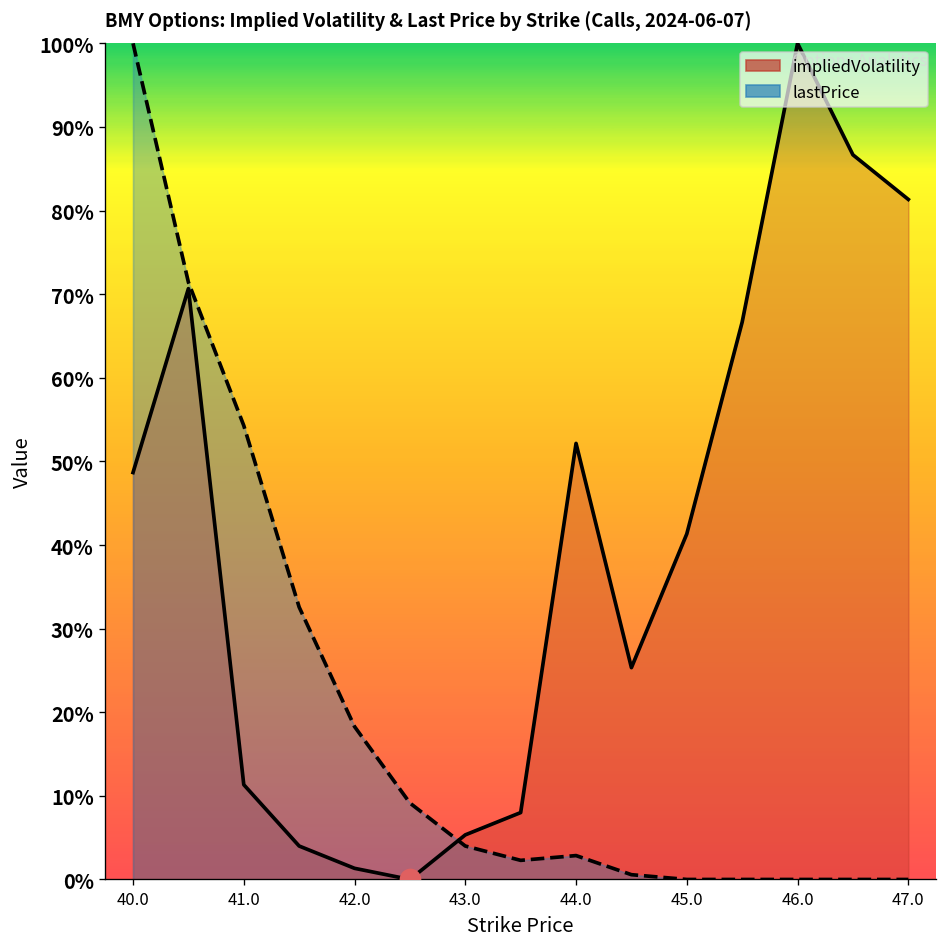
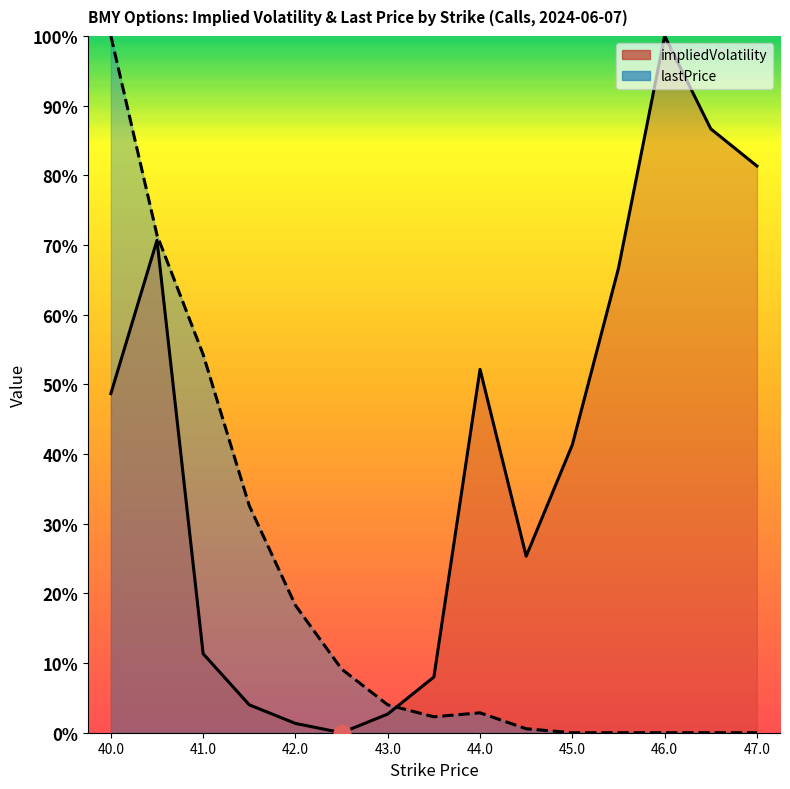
  {
    "impliedVolatility": {
      "40.0": "49%",
      "41.0": "11%",
      "42.0": "1%",
-     "43.0": "5%",
+     "43.0": "3%",
      "44.0": "52%",
      "45.0": "41%",
      "46.0": "100%",
      "47.0": "81%"
    },
    "lastPrice": {
      "40.0": "100%",
      "41.0": "54%",
      "42.0": "18%",
      "43.0": "4%",
      "44.0": "3%",
      "45.0": "0%",
      "46.0": "0%",
      "47.0": "0%"
    }
  }
